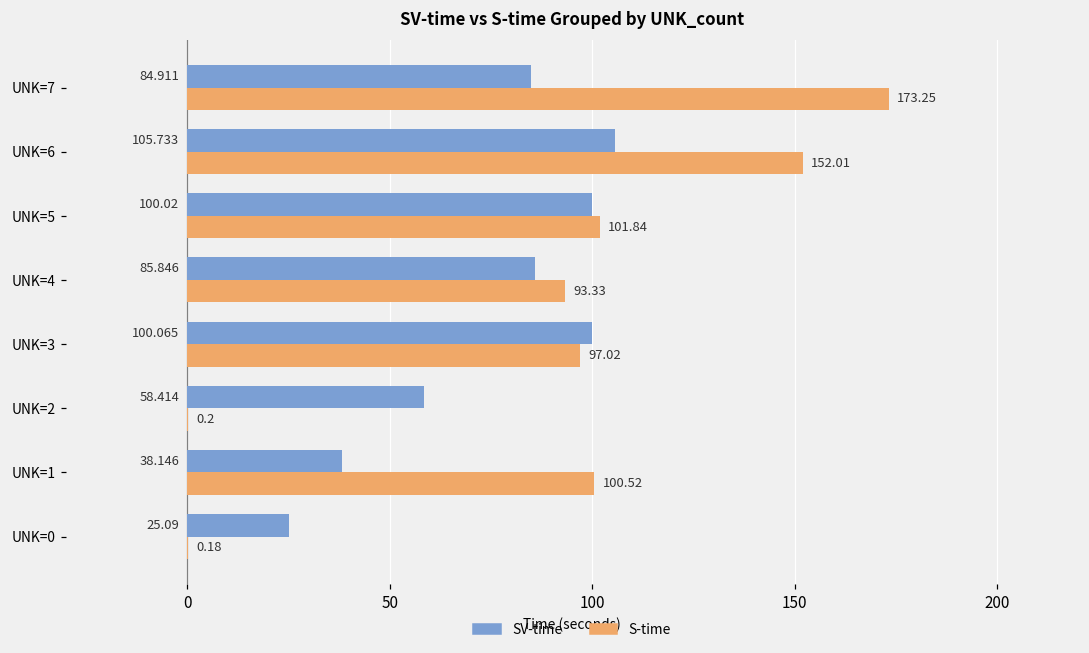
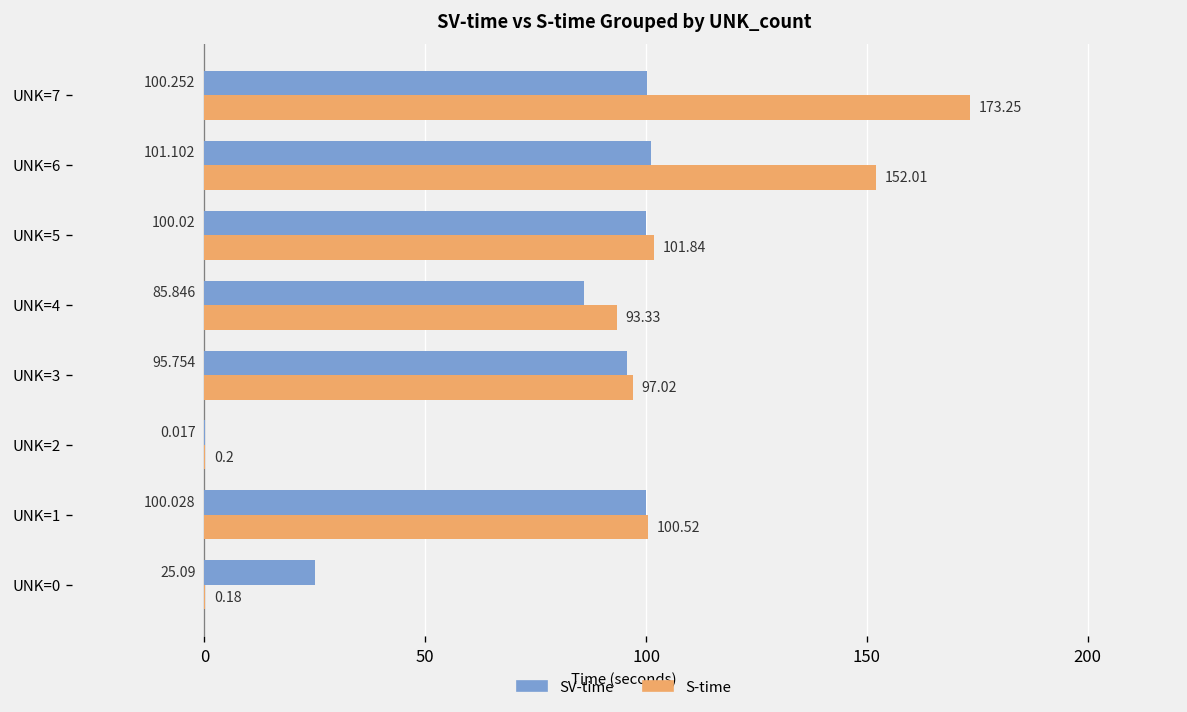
  {
    "SV-time": {
-     "UNK=7": 84.911,
-     "UNK=6": 105.733,
-     "UNK=3": 100.065,
-     "UNK=2": 58.414,
-     "UNK=1": 38.146
+     "UNK=7": 100.252,
+     "UNK=6": 101.102,
+     "UNK=3": 95.754,
+     "UNK=2": 0.017,
+     "UNK=1": 100.028
    },
    "S-time": {
      "UNK=7": 173.25,
      "UNK=6": 152.01,
      "UNK=5": 101.84,
      "UNK=4": 93.33,
      "UNK=3": 97.02,
      "UNK=2": 0.2,
      "UNK=1": 100.52,
      "UNK=0": 0.18
    }
  }
